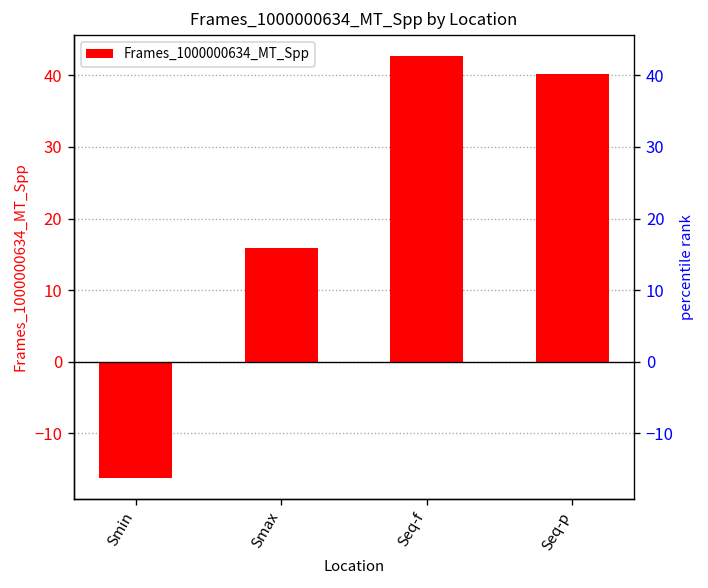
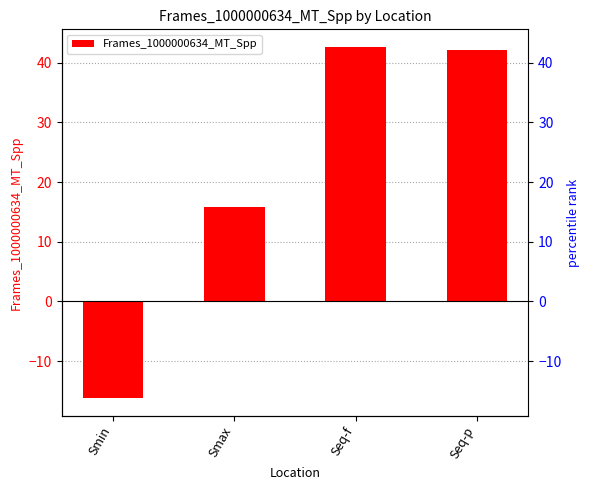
  {
    "Smin": -16,
    "Smax": 16,
    "Seq-f": 43,
-   "Seq-p": 40
+   "Seq-p": 42
  }
